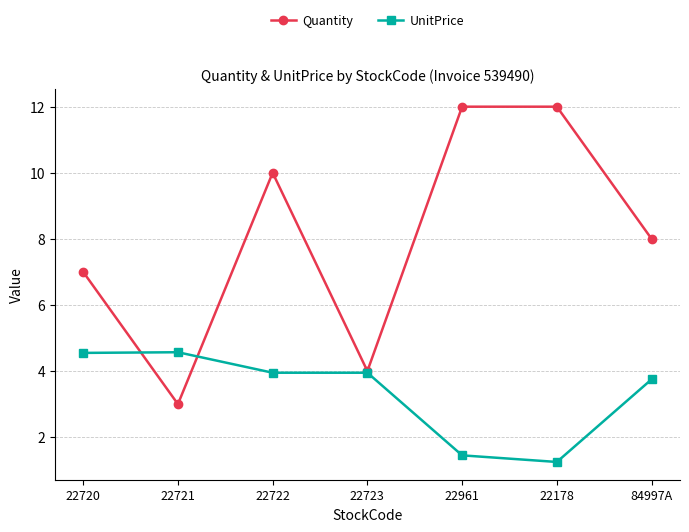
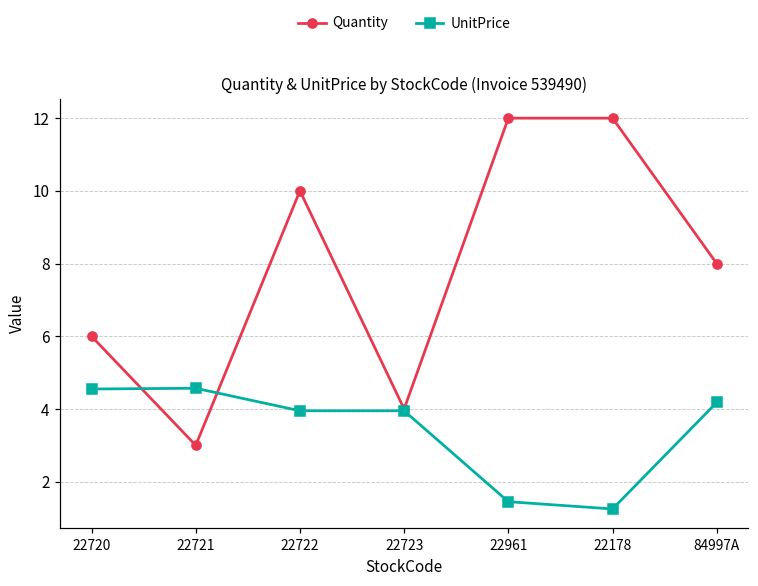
  {
    "Quantity": {
-     "22720": 7,
+     "22720": 6,
      "22721": 3,
      "22722": 10,
      "22961": 12,
      "22178": 12,
      "84997A": 8
    },
    "UnitPrice": {
      "22720": 4.6,
      "22721": 4.6,
      "22722": 4.0,
      "22961": 1.5,
      "22178": 1.3,
-     "84997A": 3.8
+     "84997A": 4.2
    }
  }
